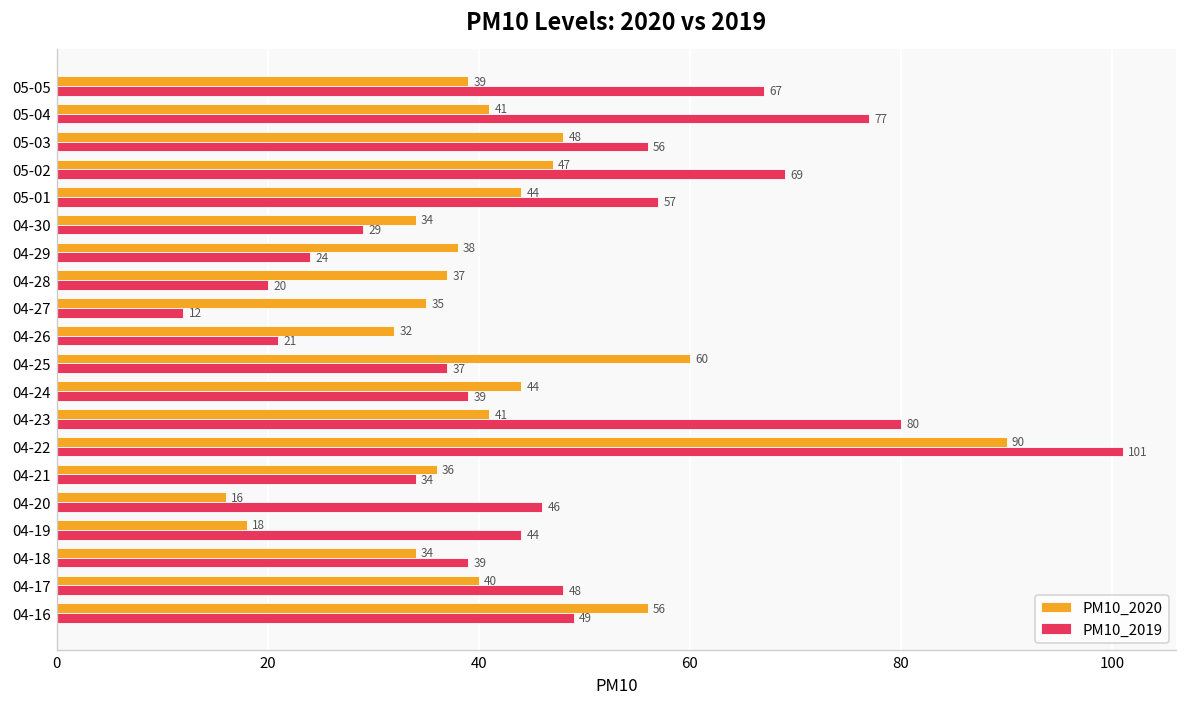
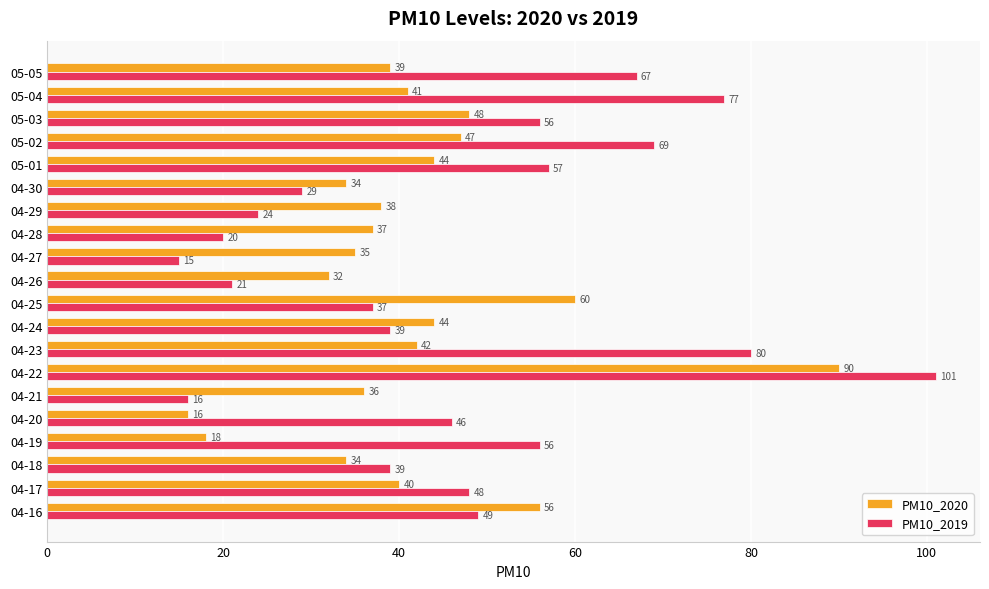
  {
    "PM10_2020": {
      "05-05": 39,
      "05-04": 41,
      "05-03": 48,
      "05-02": 47,
      "05-01": 44,
      "04-30": 34,
      "04-29": 38,
      "04-28": 37,
      "04-27": 35,
      "04-26": 32,
      "04-25": 60,
      "04-24": 44,
-     "04-23": 41,
+     "04-23": 42,
      "04-22": 90,
      "04-21": 36,
      "04-20": 16,
      "04-19": 18,
      "04-18": 34,
      "04-17": 40,
      "04-16": 56
    },
    "PM10_2019": {
      "05-05": 67,
      "05-04": 77,
      "05-03": 56,
      "05-02": 69,
      "05-01": 57,
      "04-30": 29,
      "04-29": 24,
      "04-28": 20,
-     "04-27": 12,
+     "04-27": 15,
      "04-26": 21,
      "04-25": 37,
      "04-24": 39,
      "04-23": 80,
      "04-22": 101,
-     "04-21": 34,
+     "04-21": 16,
      "04-20": 46,
-     "04-19": 44,
+     "04-19": 56,
      "04-18": 39,
      "04-17": 48,
      "04-16": 49
    }
  }
